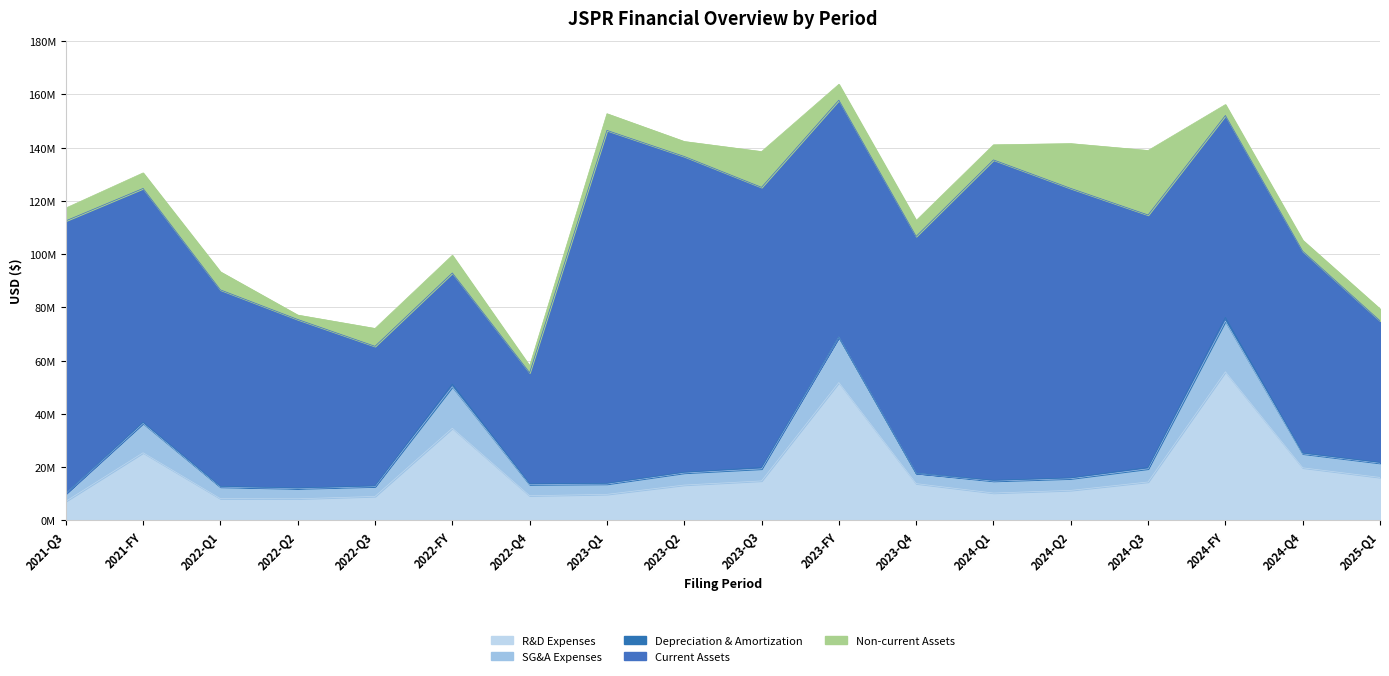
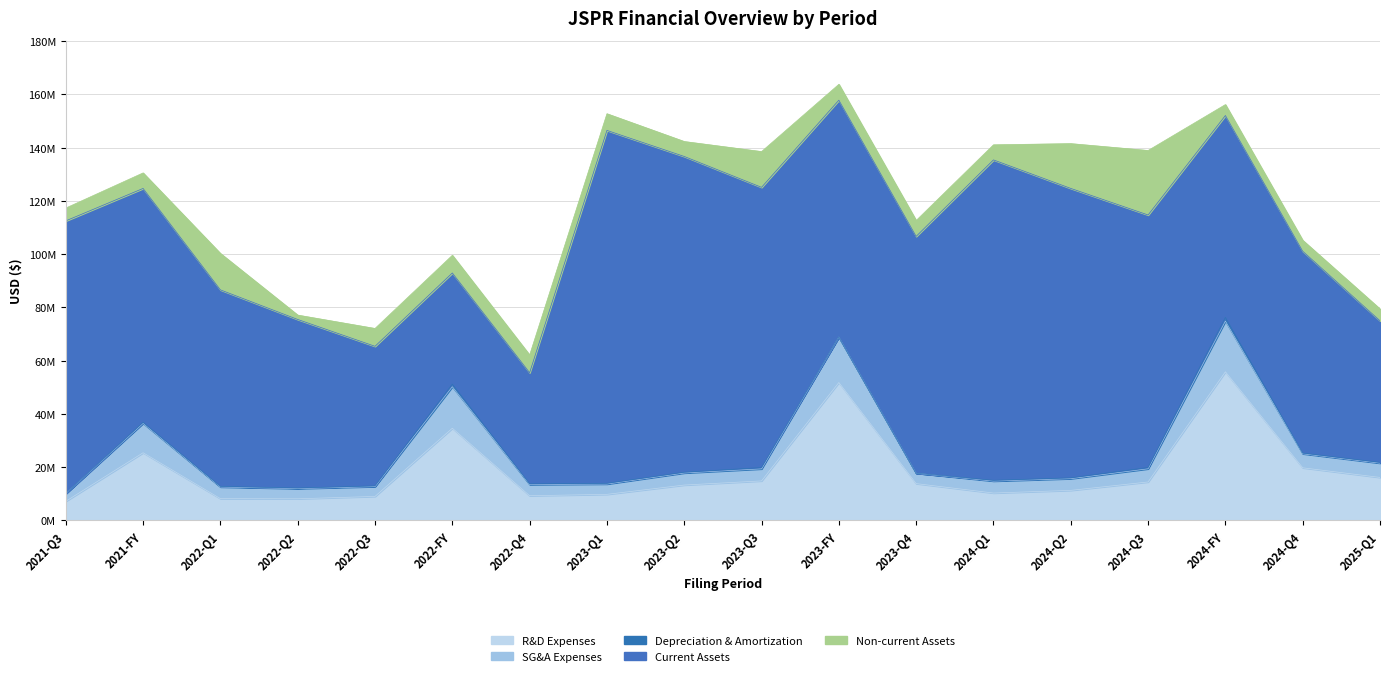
  {
    "Non-current Assets": {
      "2021-Q3": 5000000,
      "2021-FY": 6000000,
-     "2022-Q1": 7000000,
+     "2022-Q1": 14000000,
      "2022-Q2": 2000000,
      "2022-Q3": 7000000,
      "2022-FY": 7000000,
-     "2022-Q4": 3000000,
+     "2022-Q4": 7000000,
      "2023-Q1": 6000000,
      "2023-Q2": 6000000,
      "2023-Q3": 13000000,
      "2023-FY": 6000000,
      "2023-Q4": 6000000,
      "2024-Q1": 6000000,
      "2024-Q2": 17000000,
      "2024-Q3": 24000000,
      "2024-FY": 4000000,
      "2024-Q4": 4000000,
      "2025-Q1": 4000000
    }
  }
